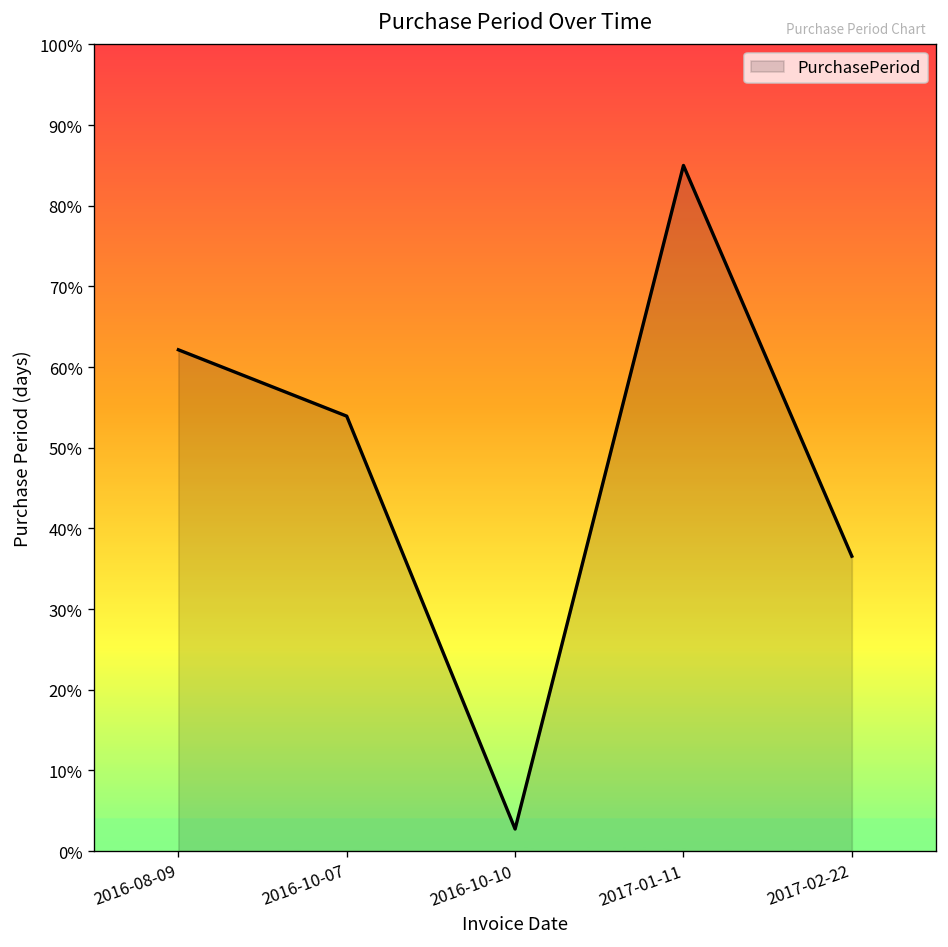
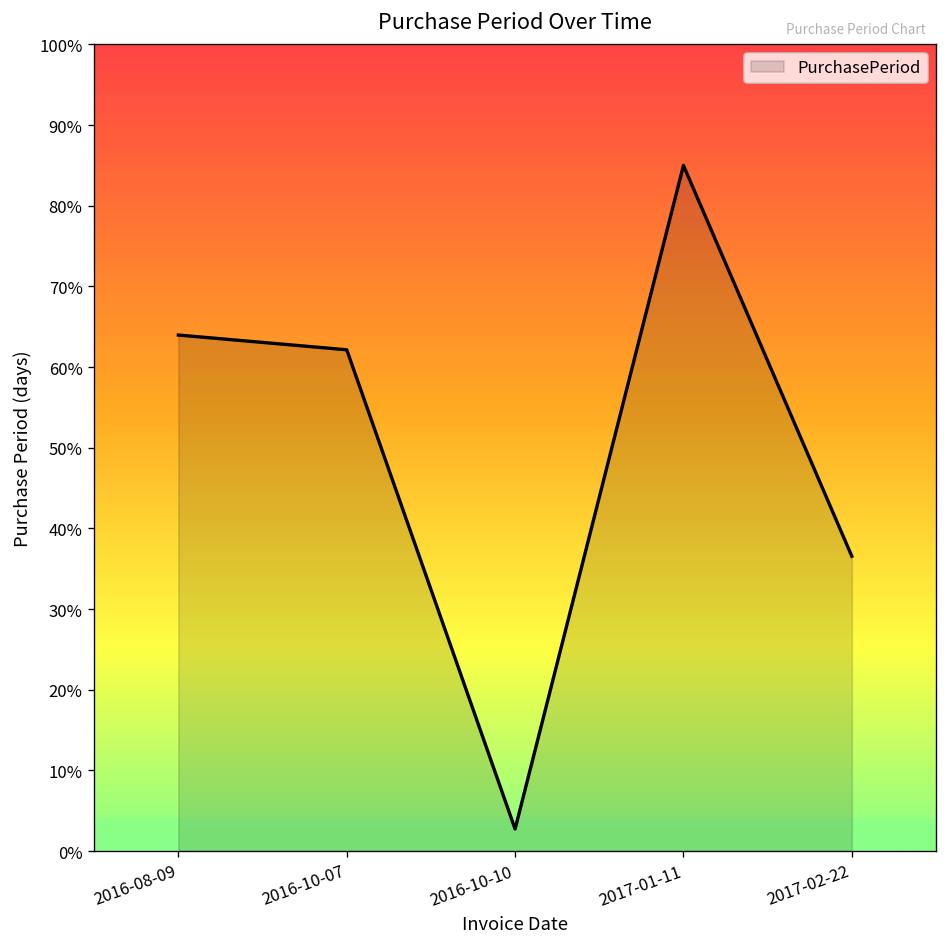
  {
-   "2016-08-09": "62%",
-   "2016-10-07": "54%",
+   "2016-08-09": "64%",
+   "2016-10-07": "62%",
    "2017-01-11": "85%",
    "2017-02-22": "37%"
  }
